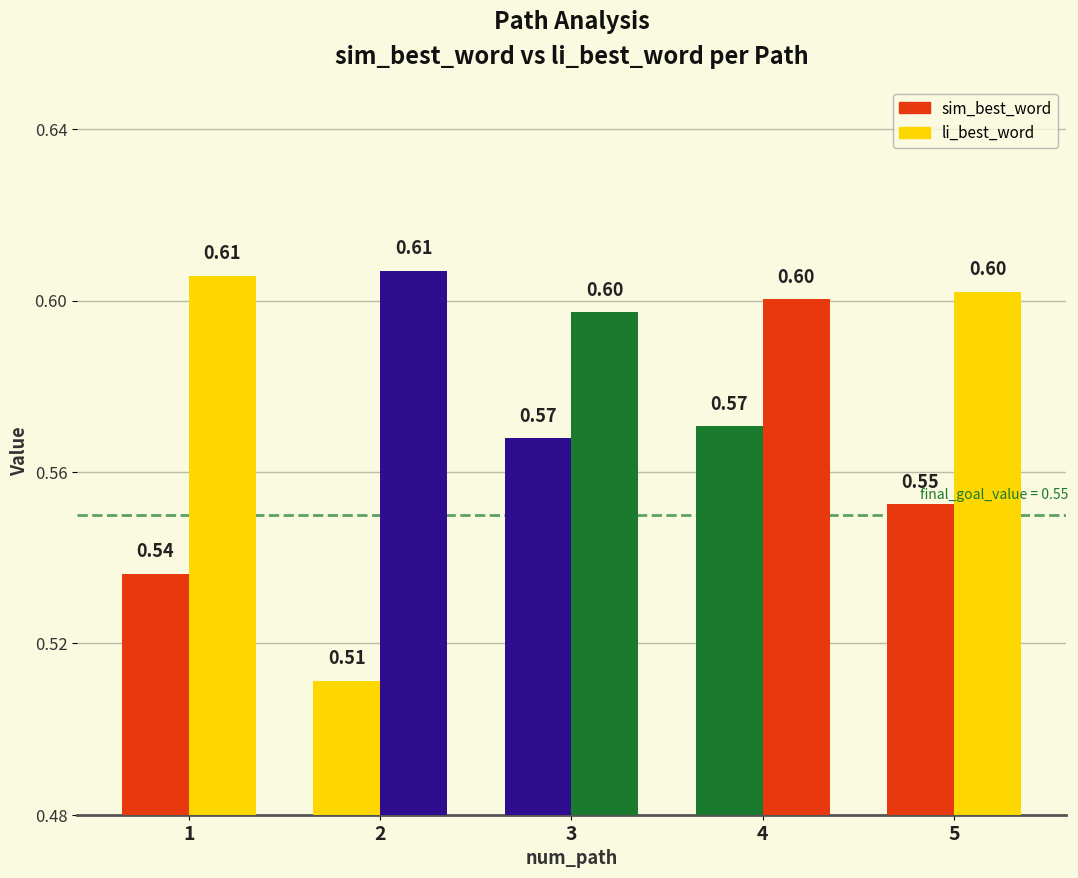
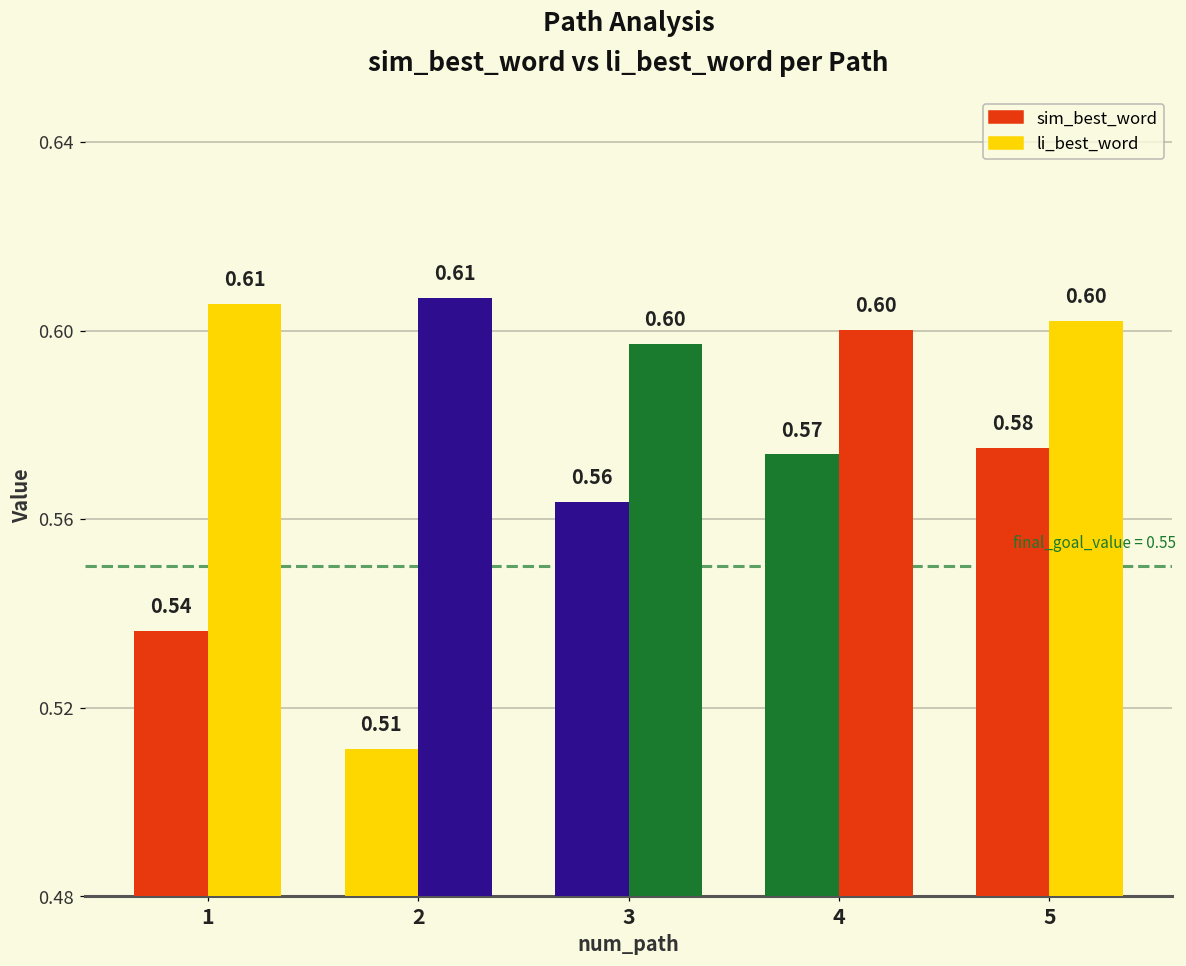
  {
    "sim_best_word": {
      "1": 0.54,
      "2": 0.51,
-     "3": 0.57,
-     "4": 0.571,
-     "5": 0.55
+     "3": 0.56,
+     "4": 0.574,
+     "5": 0.58
    },
    "li_best_word": {
      "1": 0.61,
      "2": 0.61,
      "3": 0.60,
      "4": 0.60,
      "5": 0.60
    }
  }
